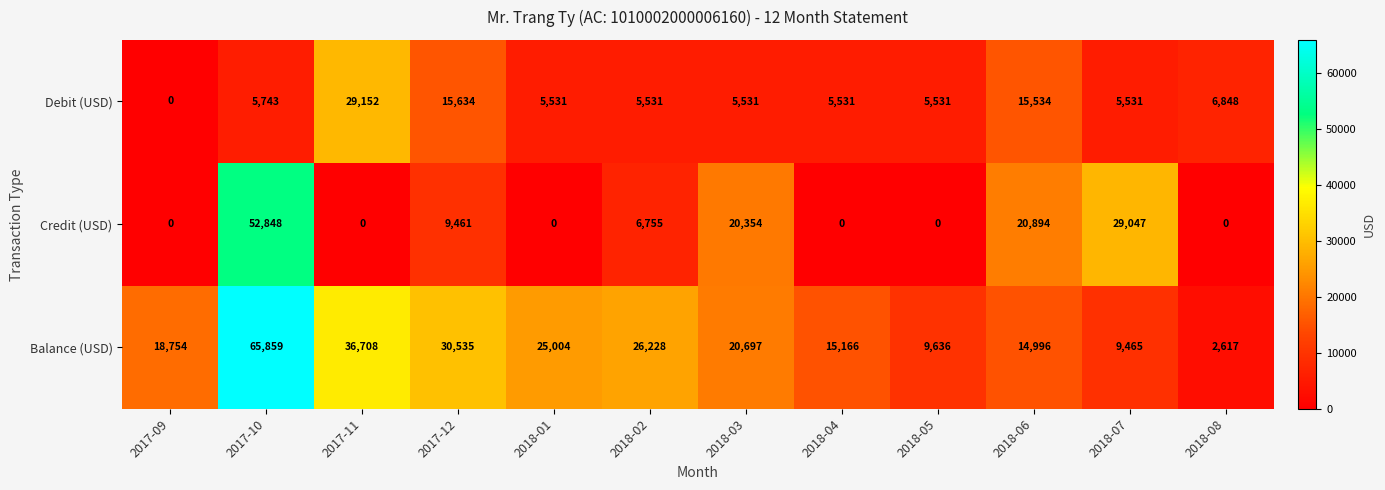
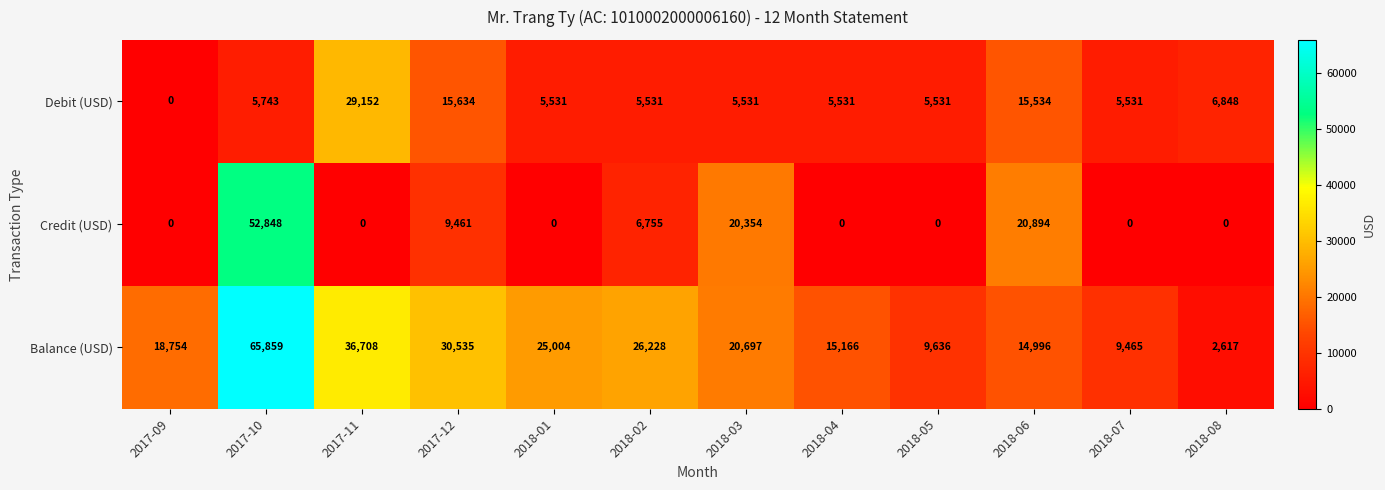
  {
    "Debit (USD)": {
      "2017-09": "0",
      "2017-10": "5,743",
      "2017-11": "29,152",
      "2017-12": "15,634",
      "2018-01": "5,531",
      "2018-02": "5,531",
      "2018-03": "5,531",
      "2018-04": "5,531",
      "2018-05": "5,531",
      "2018-06": "15,534",
      "2018-07": "5,531",
      "2018-08": "6,848"
    },
    "Credit (USD)": {
      "2017-09": "0",
      "2017-10": "52,848",
      "2017-11": "0",
      "2017-12": "9,461",
      "2018-01": "0",
      "2018-02": "6,755",
      "2018-03": "20,354",
      "2018-04": "0",
      "2018-05": "0",
      "2018-06": "20,894",
-     "2018-07": "29,047",
+     "2018-07": "0",
      "2018-08": "0"
    },
    "Balance (USD)": {
      "2017-09": "18,754",
      "2017-10": "65,859",
      "2017-11": "36,708",
      "2017-12": "30,535",
      "2018-01": "25,004",
      "2018-02": "26,228",
      "2018-03": "20,697",
      "2018-04": "15,166",
      "2018-05": "9,636",
      "2018-06": "14,996",
      "2018-07": "9,465",
      "2018-08": "2,617"
    }
  }
